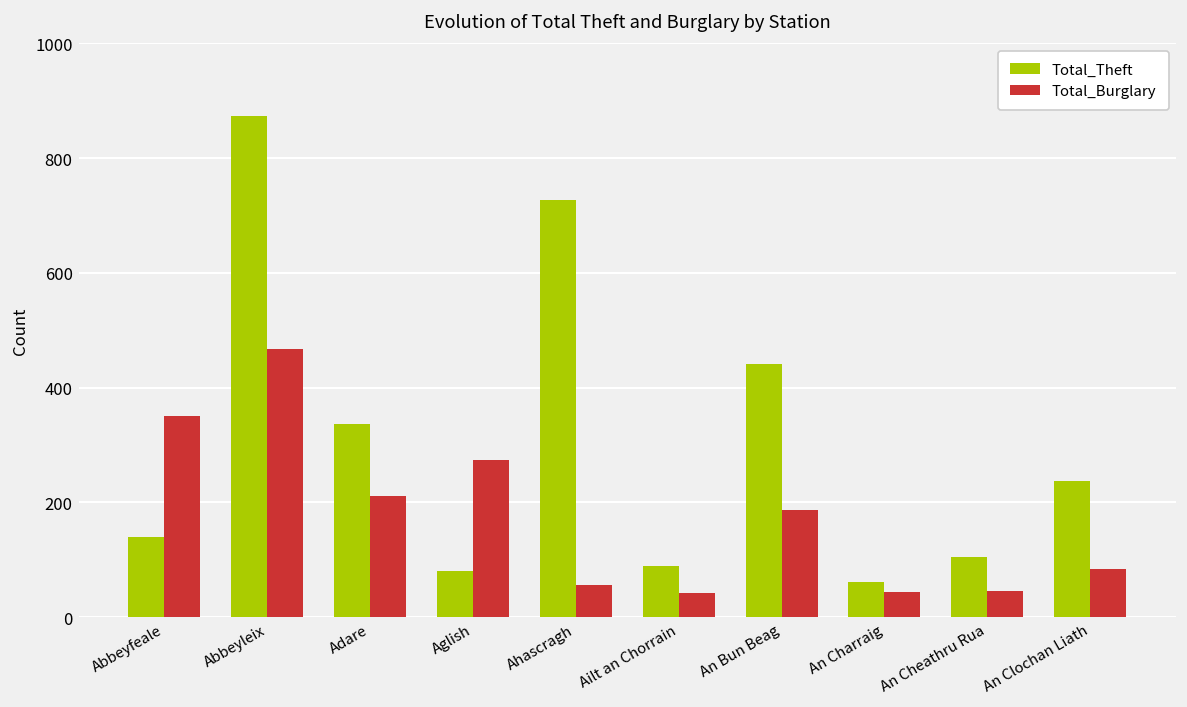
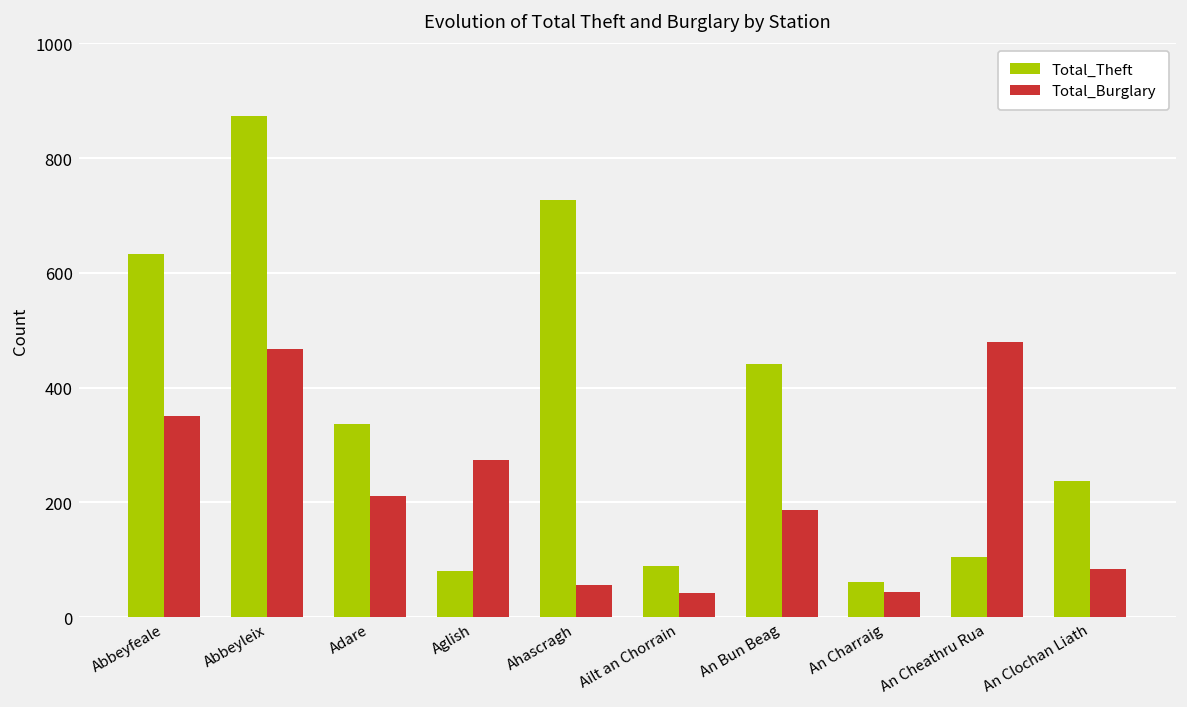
  {
    "Total_Theft": {
-     "Abbeyfeale": 140,
+     "Abbeyfeale": 630,
      "Abbeyleix": 870,
      "Adare": 340,
      "Aglish": 80,
      "Ahascragh": 730,
      "Ailt an Chorrain": 90,
      "An Bun Beag": 440,
      "An Charraig": 60,
      "An Cheathru Rua": 100,
      "An Clochan Liath": 240
    },
    "Total_Burglary": {
      "Abbeyfeale": 350,
      "Abbeyleix": 470,
      "Adare": 210,
      "Aglish": 270,
      "Ahascragh": 60,
      "Ailt an Chorrain": 40,
      "An Bun Beag": 190,
      "An Charraig": 40,
-     "An Cheathru Rua": 50,
+     "An Cheathru Rua": 480,
      "An Clochan Liath": 80
    }
  }
